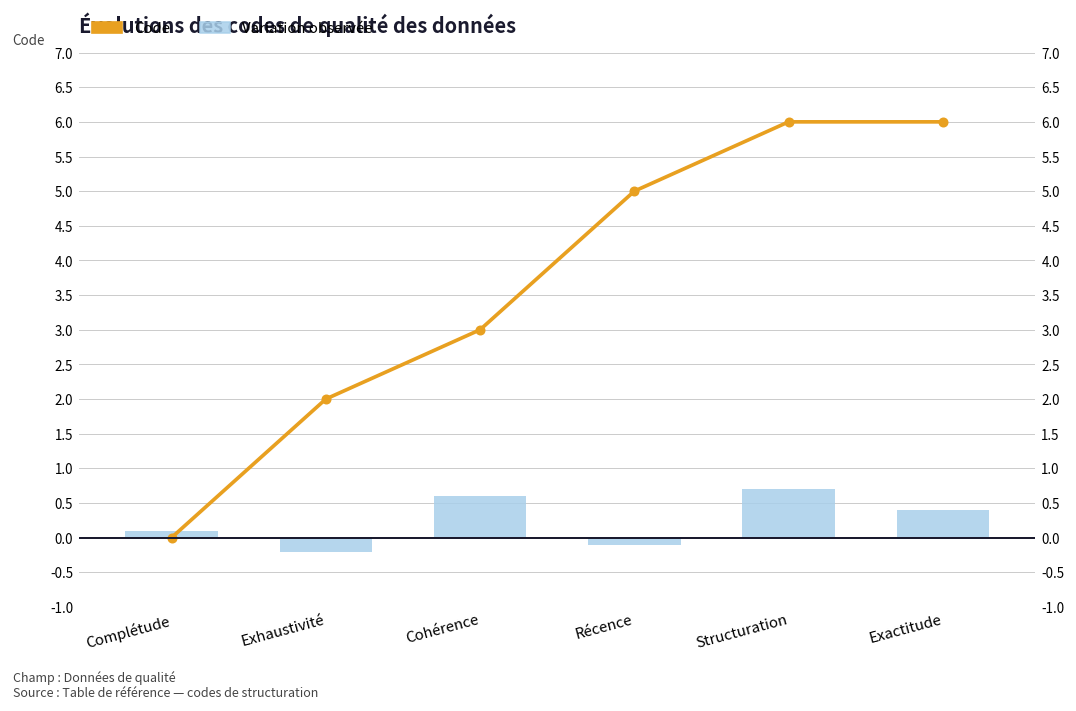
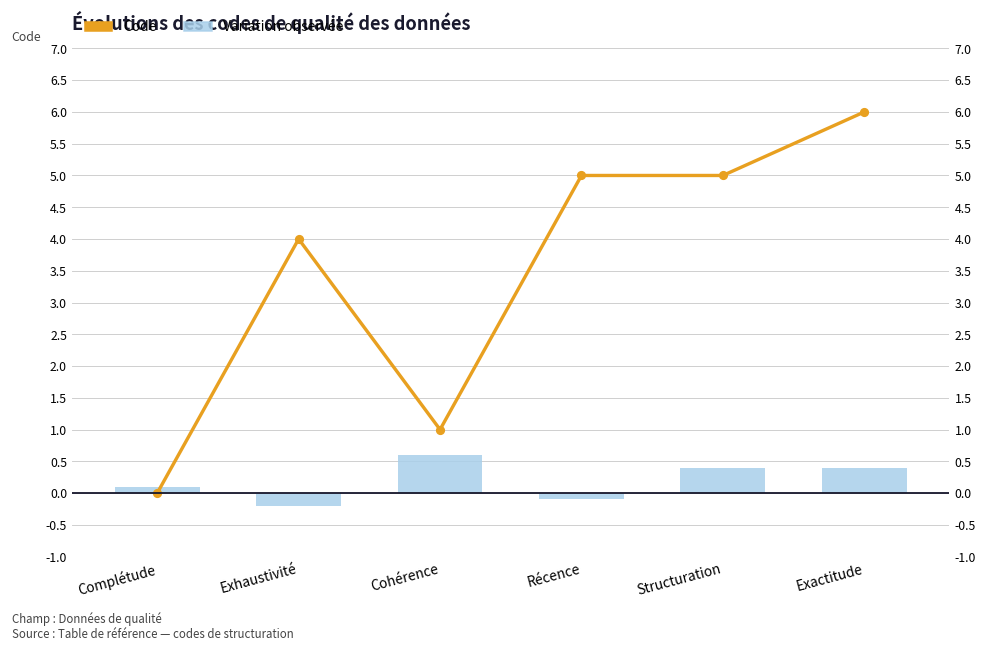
  {
    "Code": {
      "Complétude": 0,
-     "Exhaustivité": 2,
-     "Cohérence": 3,
+     "Exhaustivité": 4,
+     "Cohérence": 1,
      "Récence": 5,
-     "Structuration": 6,
+     "Structuration": 5,
      "Exactitude": 6
    },
    "Variation observée": {
      "Complétude": 0.1,
      "Exhaustivité": -0.2,
      "Cohérence": 0.6,
      "Récence": -0.1,
-     "Structuration": 0.7,
+     "Structuration": 0.4,
      "Exactitude": 0.4
    }
  }
